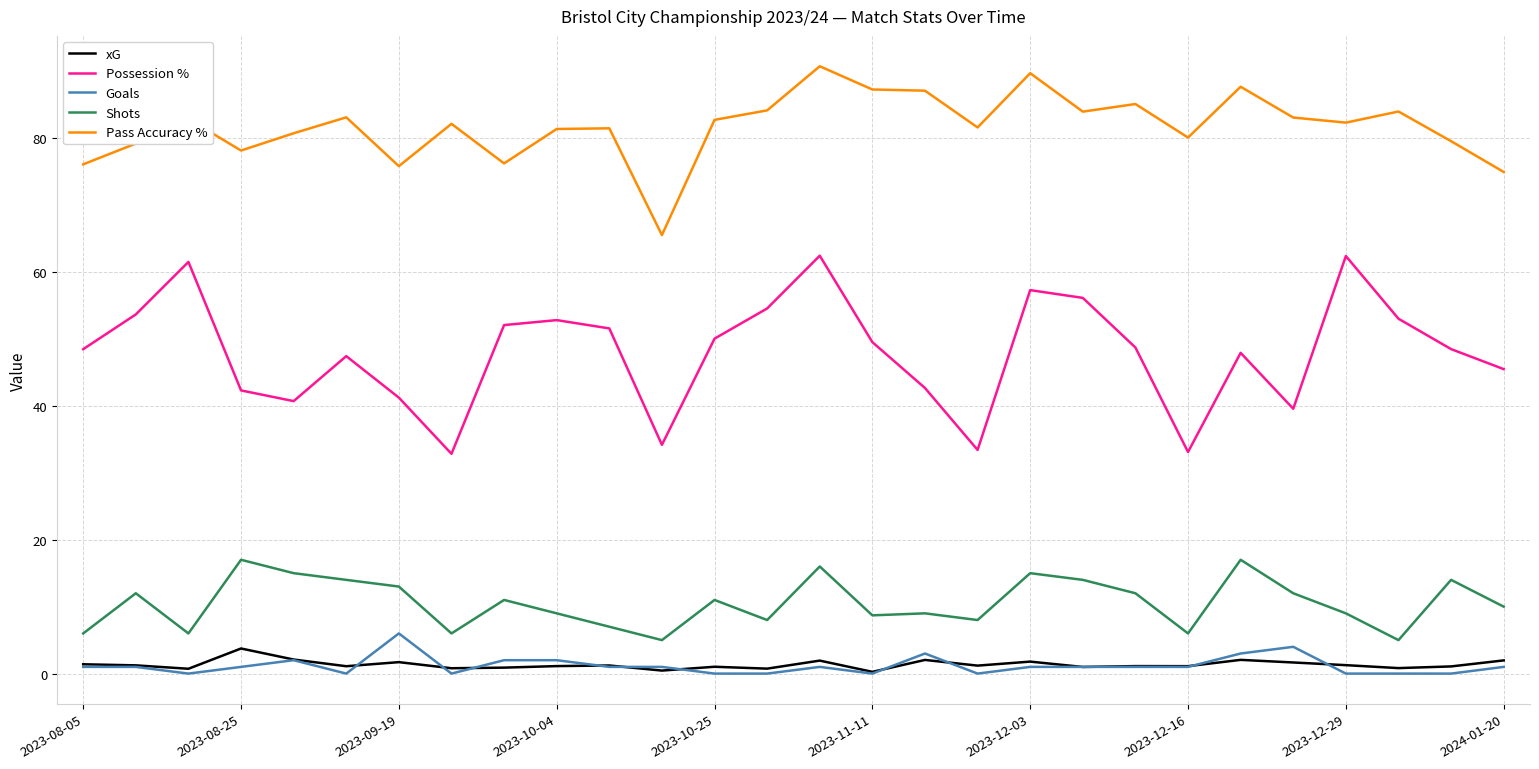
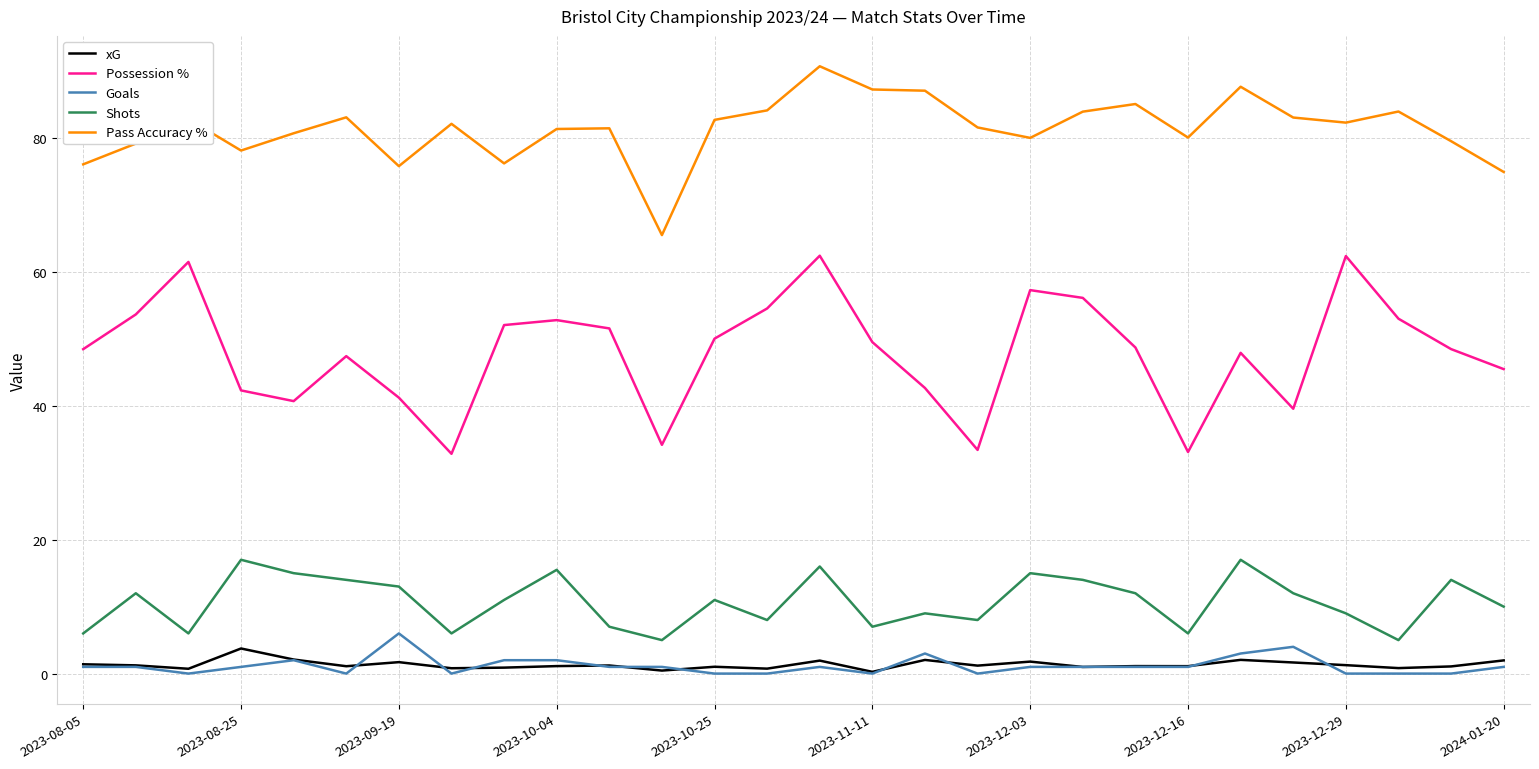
  {
    "xG": {
      "2023-08-05": 1,
      "2023-08-25": 4,
      "2023-09-19": 2,
      "2023-10-04": 1,
      "2023-10-25": 1,
      "2023-12-03": 2,
      "2023-12-29": 1,
      "2024-01-20": 2
    },
    "Possession %": {
      "2023-08-05": 48,
      "2023-08-25": 42,
      "2023-09-19": 41,
      "2023-10-04": 53,
      "2023-10-25": 50,
      "2023-11-11": 50,
      "2023-12-03": 57,
      "2023-12-16": 33,
      "2023-12-29": 62,
      "2024-01-20": 45
    },
    "Goals": {
      "2023-08-05": 1,
      "2023-08-25": 1,
      "2023-09-19": 6,
      "2023-10-04": 2,
      "2023-10-25": 0,
      "2023-12-03": 1,
      "2023-12-29": 0,
      "2024-01-20": 1
    },
    "Shots": {
      "2023-08-05": 6,
      "2023-08-25": 17,
      "2023-09-19": 13,
-     "2023-10-04": 9,
+     "2023-10-04": 16,
      "2023-10-25": 11,
-     "2023-11-11": 9,
+     "2023-11-11": 7,
      "2023-12-03": 15,
      "2023-12-16": 6,
      "2023-12-29": 9,
      "2024-01-20": 10
    },
    "Pass Accuracy %": {
      "2023-08-05": 76,
      "2023-08-25": 78,
      "2023-09-19": 76,
      "2023-10-04": 81,
      "2023-10-25": 83,
      "2023-11-11": 87,
-     "2023-12-03": 90,
+     "2023-12-03": 80,
      "2023-12-16": 80,
      "2023-12-29": 82,
      "2024-01-20": 75
    }
  }
